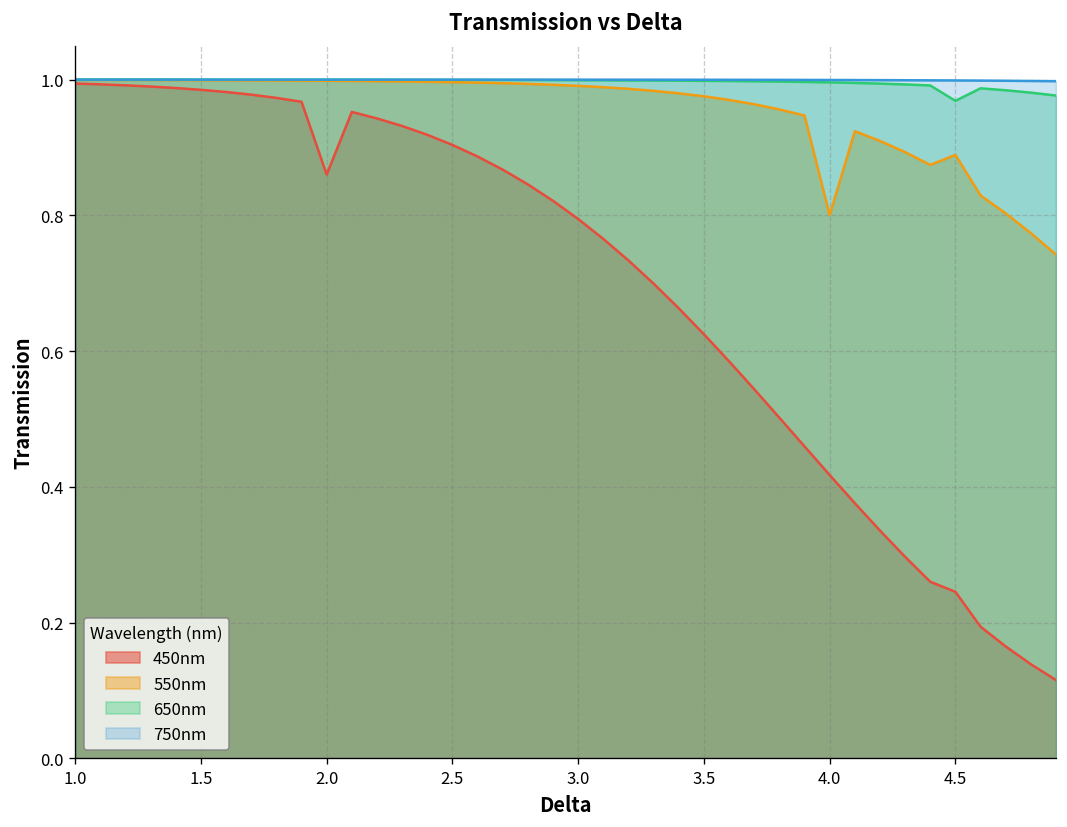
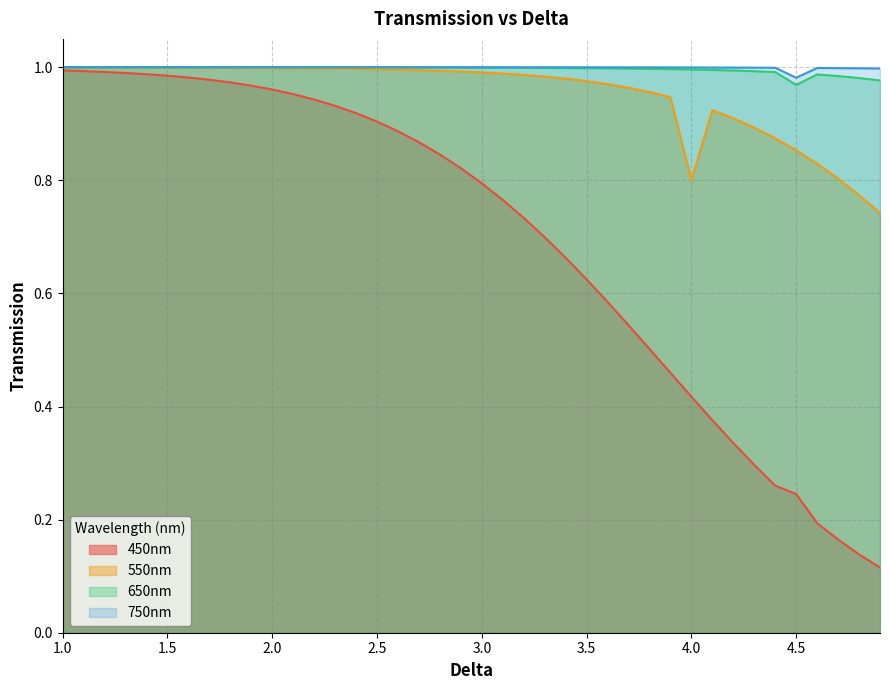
  {
    "450nm": {
      "1.0": 0.99,
      "1.5": 0.98,
-     "2.0": 0.86,
+     "2.0": 0.96,
      "2.5": 0.90,
      "3.0": 0.79,
      "3.5": 0.62,
      "4.0": 0.42,
      "4.5": 0.25
    },
    "550nm": {
      "3.0": 0.99,
      "3.5": 0.98,
      "4.0": 0.80,
-     "4.5": 0.89
+     "4.5": 0.85
    },
    "650nm": {
      "4.5": 0.97
    },
    "750nm": {
-     "4.5": 1.00
+     "4.5": 0.98
    }
  }
